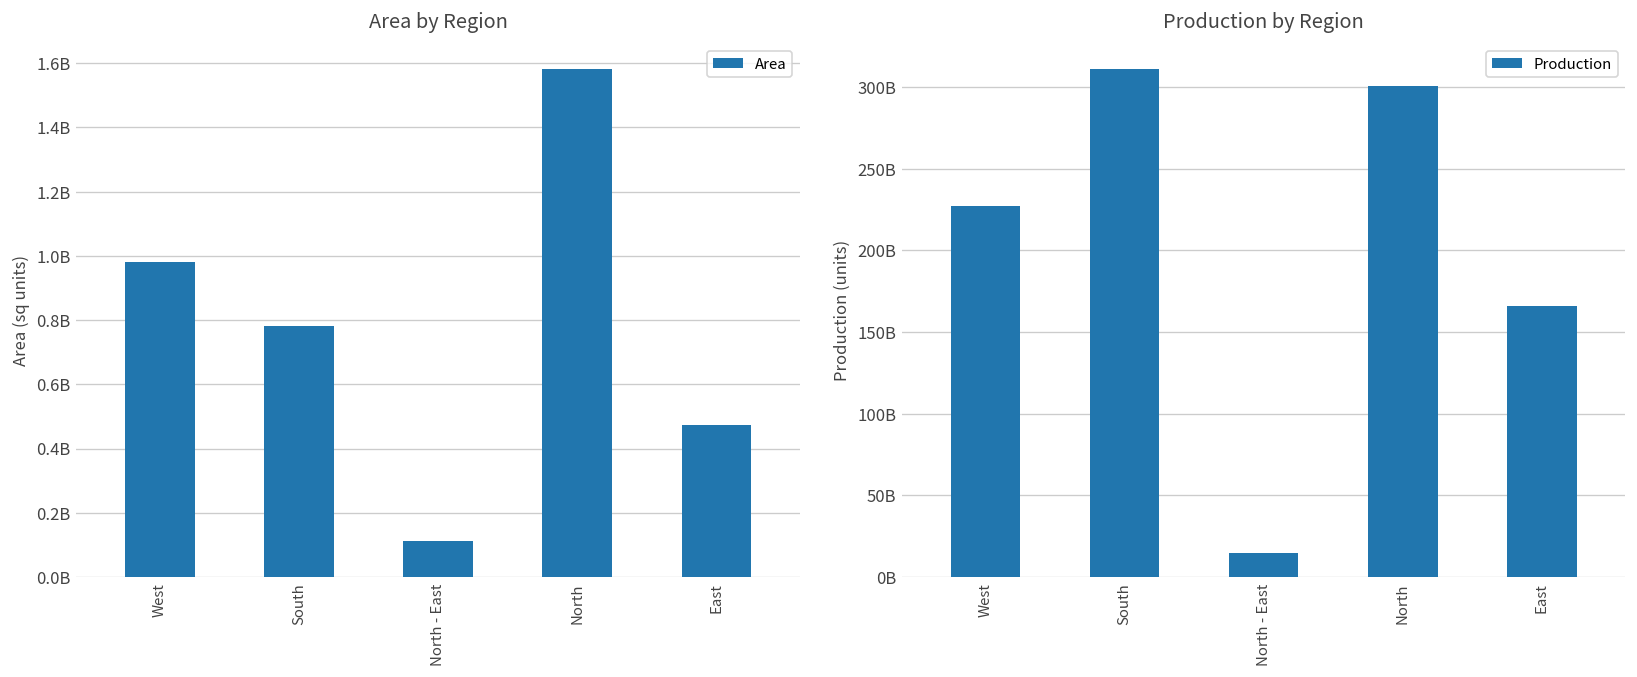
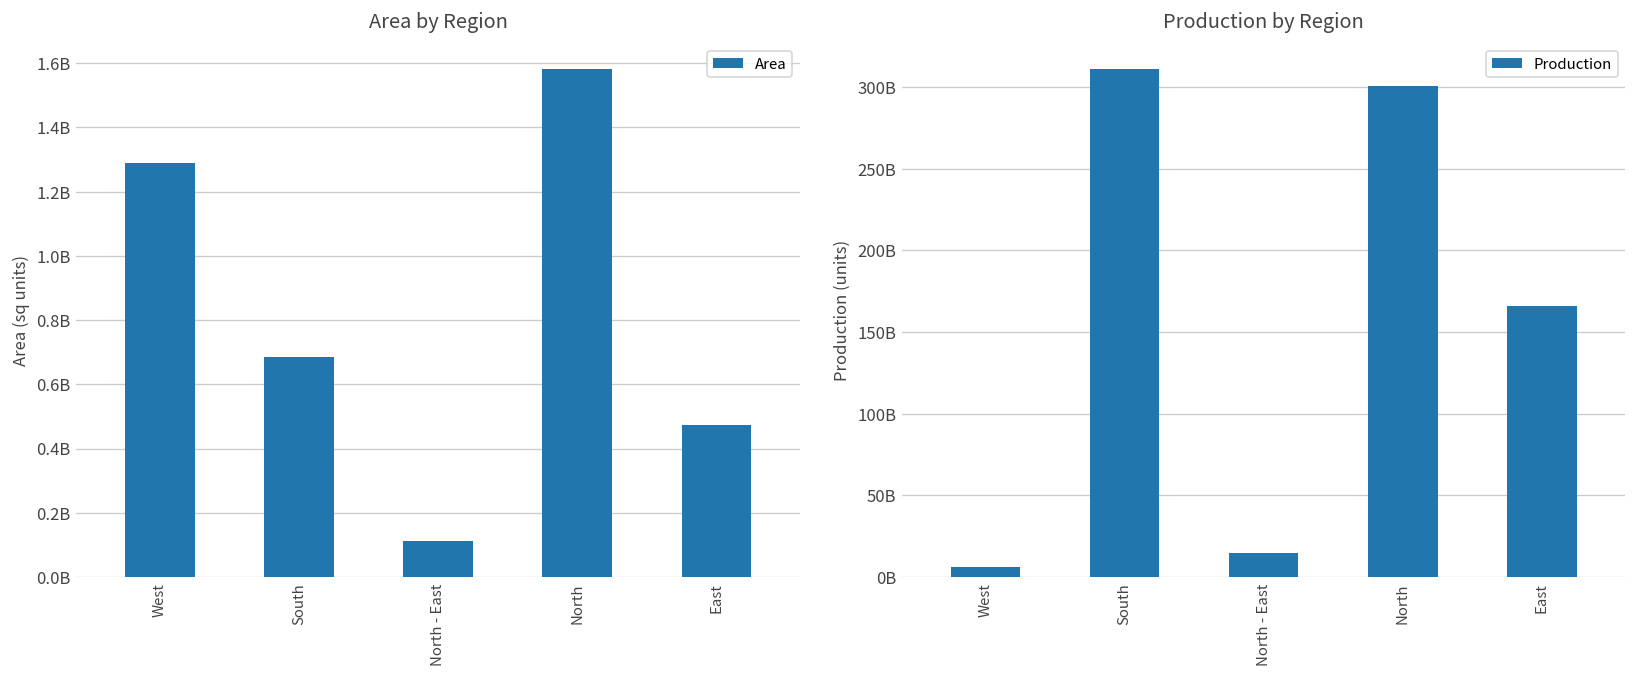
  {
    "Area by Region": {
-     "West": 980000000,
-     "South": 780000000,
+     "West": 1290000000,
+     "South": 680000000,
      "North - East": 110000000,
      "North": 1580000000,
      "East": 470000000
    },
    "Production by Region": {
-     "West": 227000000000,
+     "West": 6000000000,
      "South": 311000000000,
      "North - East": 15000000000,
      "North": 301000000000,
      "East": 166000000000
    }
  }
